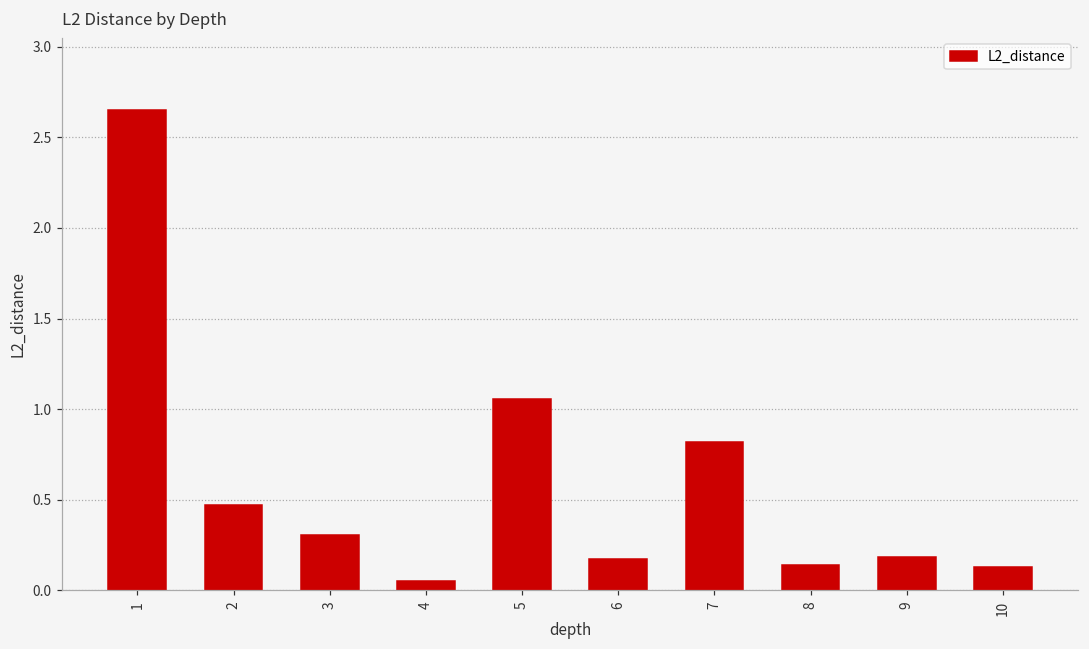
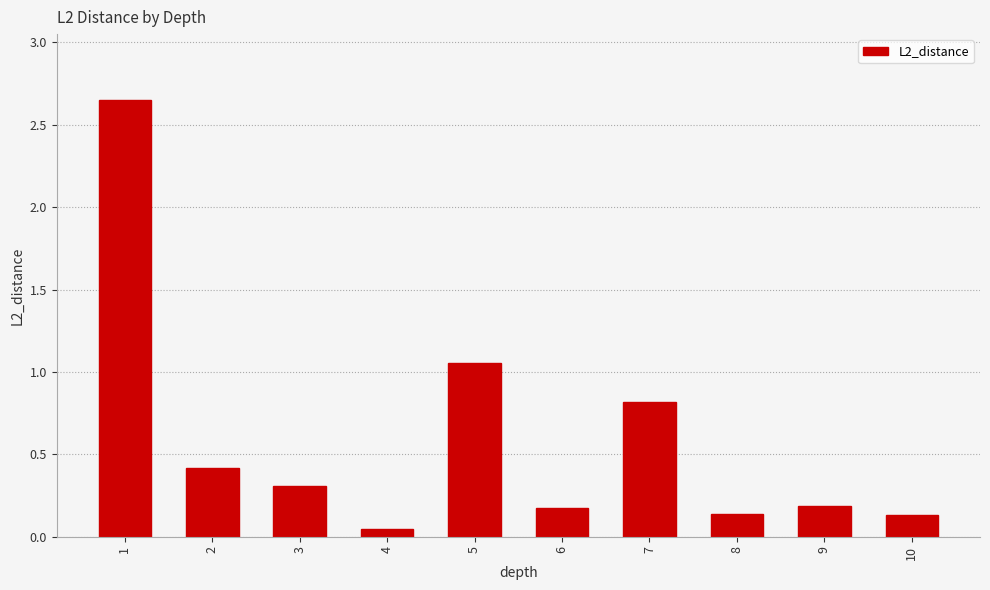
  {
    "1": 2.65,
-   "2": 0.47,
+   "2": 0.42,
    "3": 0.31,
    "4": 0.05,
    "5": 1.05,
    "6": 0.17,
    "7": 0.82,
    "8": 0.14,
    "9": 0.18,
    "10": 0.13
  }
